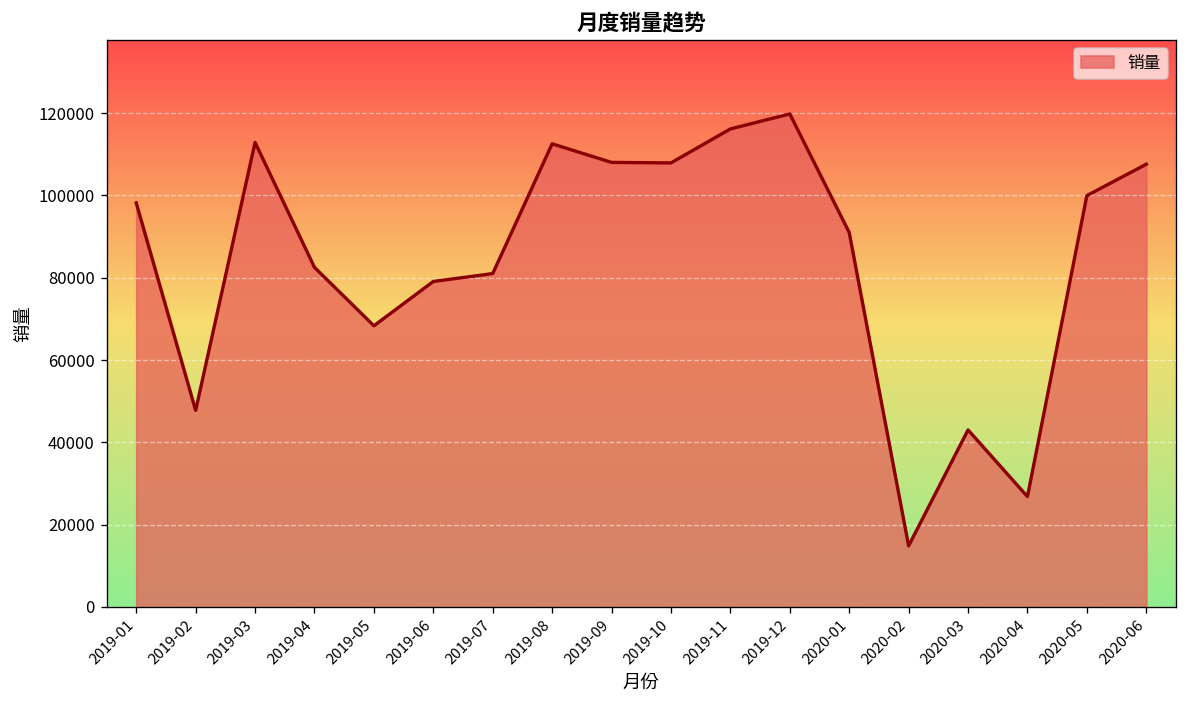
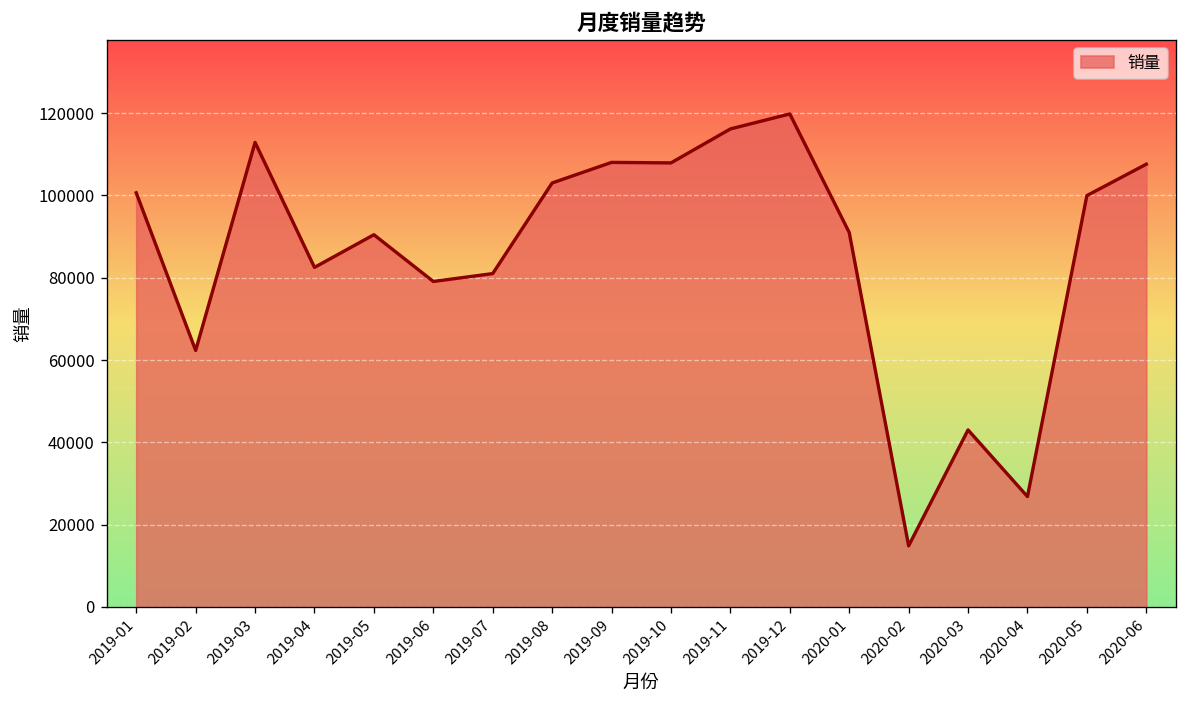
  {
-   "2019-01": 98000,
-   "2019-02": 48000,
+   "2019-01": 101000,
+   "2019-02": 62000,
    "2019-03": 113000,
    "2019-04": 83000,
-   "2019-05": 68000,
+   "2019-05": 90000,
    "2019-06": 79000,
    "2019-07": 81000,
-   "2019-08": 113000,
+   "2019-08": 103000,
    "2019-09": 108000,
    "2019-10": 108000,
    "2019-11": 116000,
    "2019-12": 120000,
    "2020-01": 91000,
    "2020-02": 15000,
    "2020-03": 43000,
    "2020-04": 27000,
    "2020-05": 100000,
    "2020-06": 108000
  }
